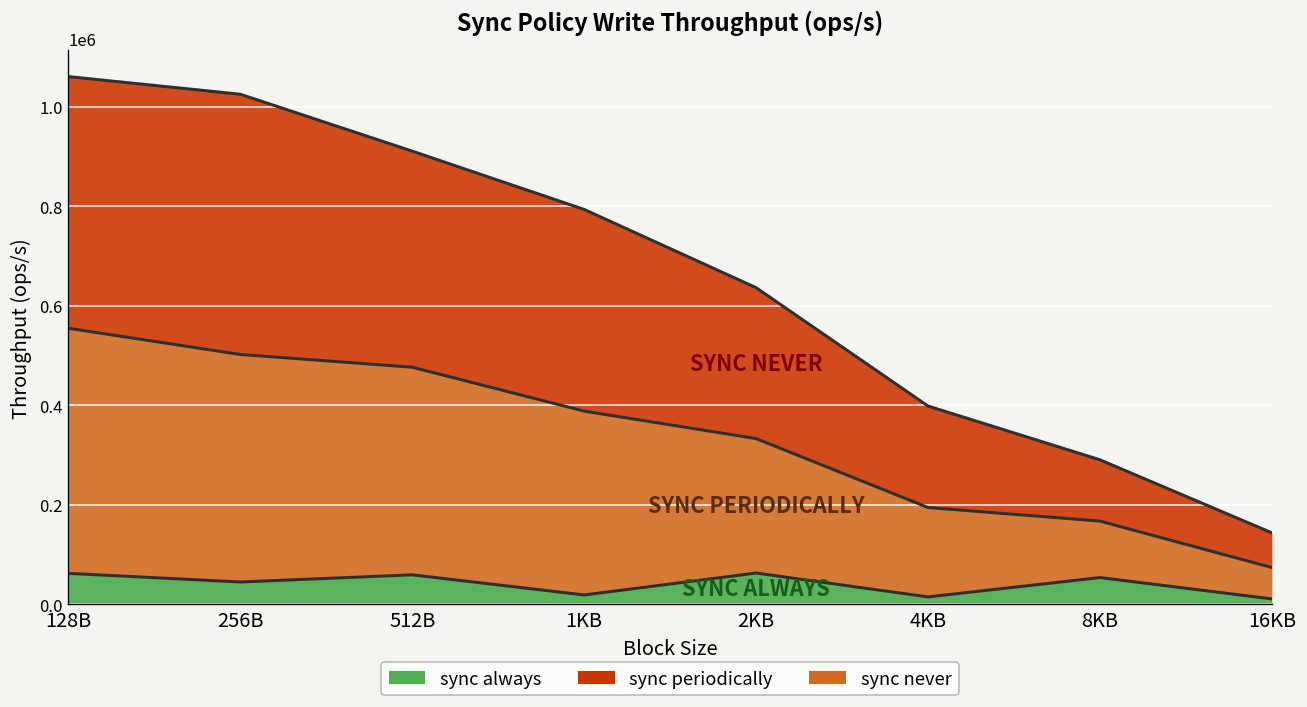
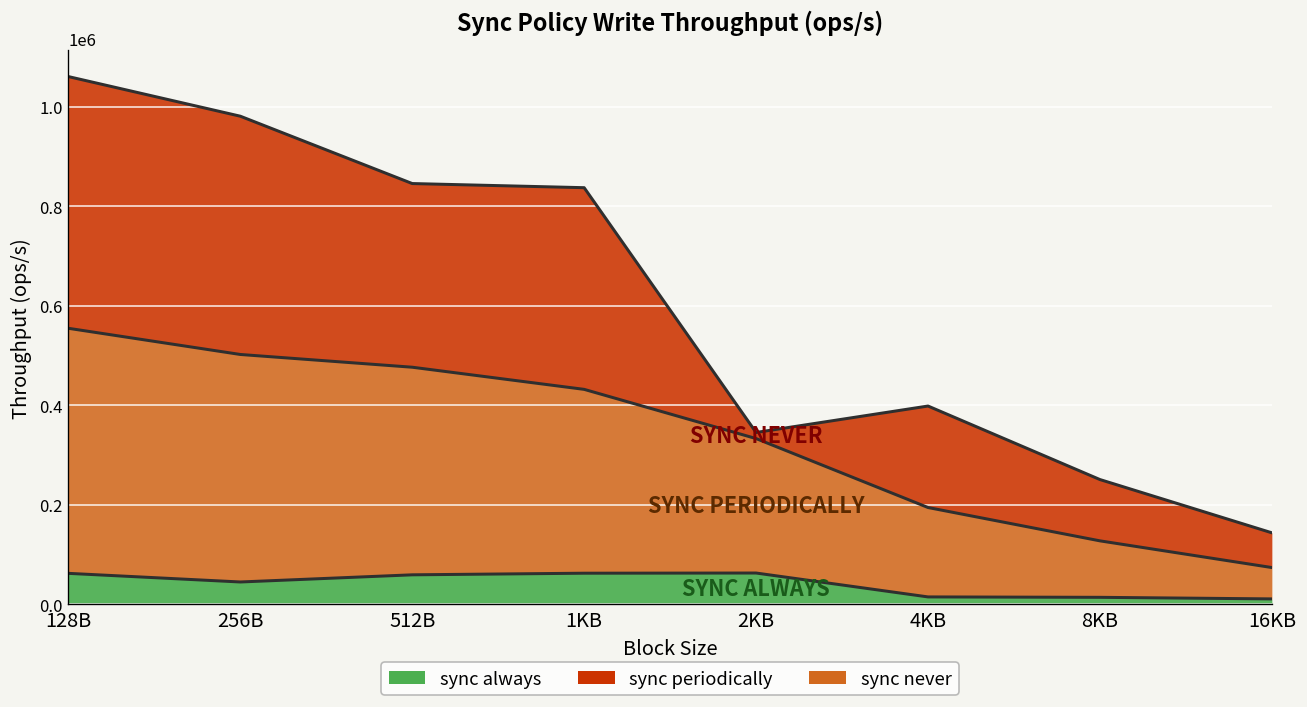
  {
    "sync always": {
      "128B": 60000,
      "256B": 50000,
      "512B": 60000,
-     "1KB": 20000,
+     "1KB": 60000,
      "2KB": 60000,
      "4KB": 20000,
-     "8KB": 50000,
+     "8KB": 10000,
      "16KB": 10000
    },
    "sync never": {
      "128B": 510000,
-     "256B": 520000,
-     "512B": 430000,
+     "256B": 480000,
+     "512B": 370000,
      "1KB": 410000,
-     "2KB": 300000,
+     "2KB": 10000,
      "4KB": 200000,
      "8KB": 120000,
      "16KB": 70000
    }
  }
